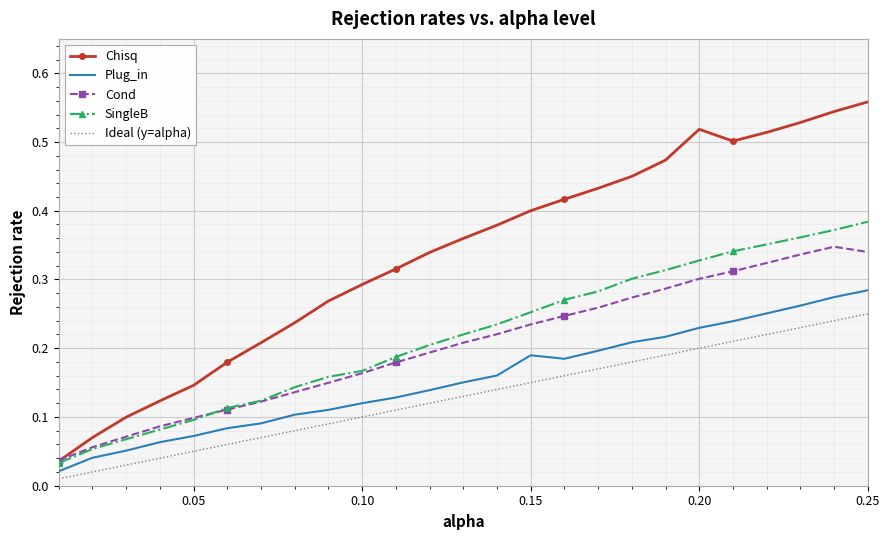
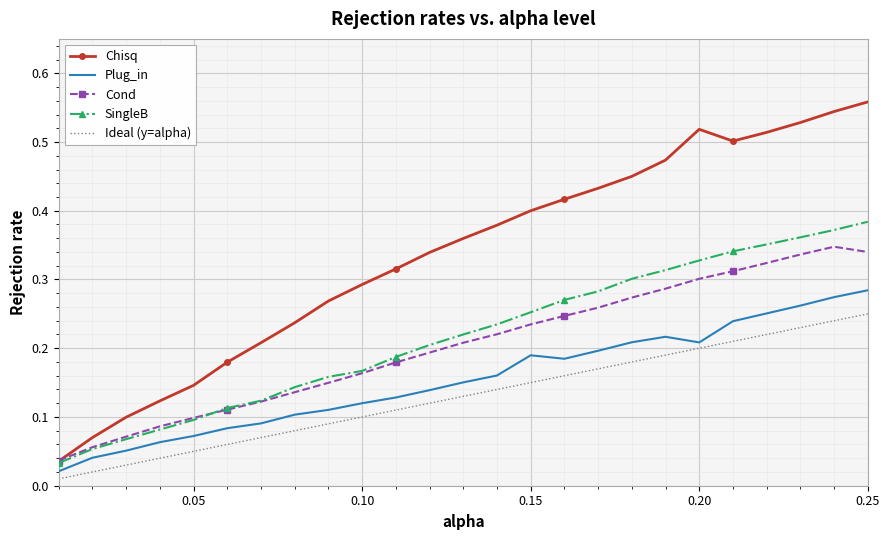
  {
    "Chisq": {
      "0.05": 0.15,
      "0.10": 0.29,
      "0.15": 0.40,
      "0.20": 0.52,
      "0.25": 0.56
    },
    "Plug_in": {
      "0.05": 0.07,
      "0.10": 0.12,
      "0.15": 0.19,
-     "0.20": 0.23,
+     "0.20": 0.21,
      "0.25": 0.28
    },
    "Cond": {
      "0.15": 0.23,
      "0.20": 0.30,
      "0.25": 0.34
    },
    "SingleB": {
      "0.15": 0.25,
      "0.20": 0.33,
      "0.25": 0.38
    },
    "Ideal (y=alpha)": {
      "0.05": 0.05,
      "0.10": 0.10,
      "0.15": 0.15,
      "0.20": 0.20,
      "0.25": 0.25
    }
  }
